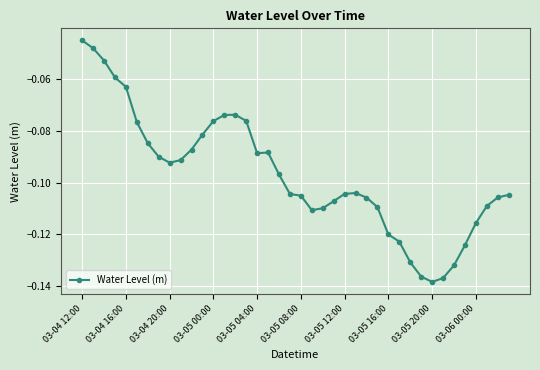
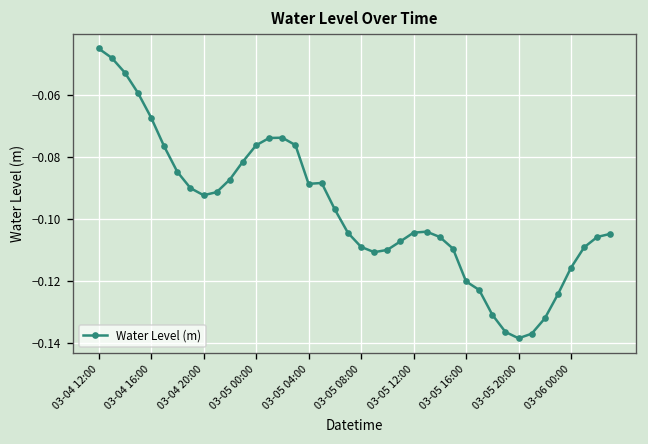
  {
    "03-04 12:00": -0.045,
-   "03-04 16:00": -0.063,
+   "03-04 16:00": -0.067,
    "03-04 20:00": -0.092,
    "03-05 00:00": -0.076,
    "03-05 04:00": -0.089,
-   "03-05 08:00": -0.105,
+   "03-05 08:00": -0.109,
    "03-05 12:00": -0.104,
    "03-05 16:00": -0.120,
    "03-05 20:00": -0.138,
    "03-06 00:00": -0.116
  }
